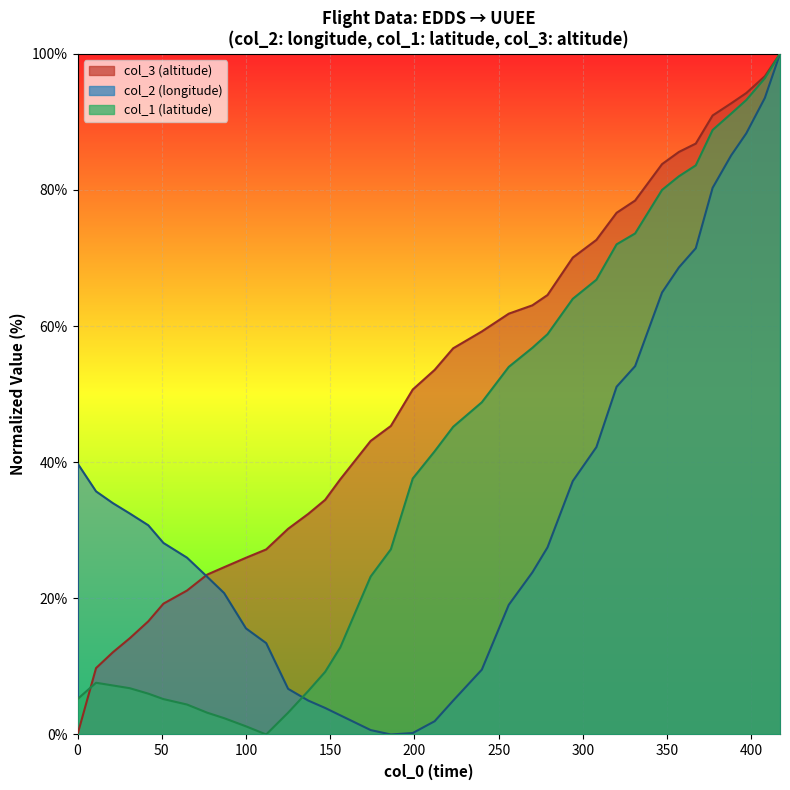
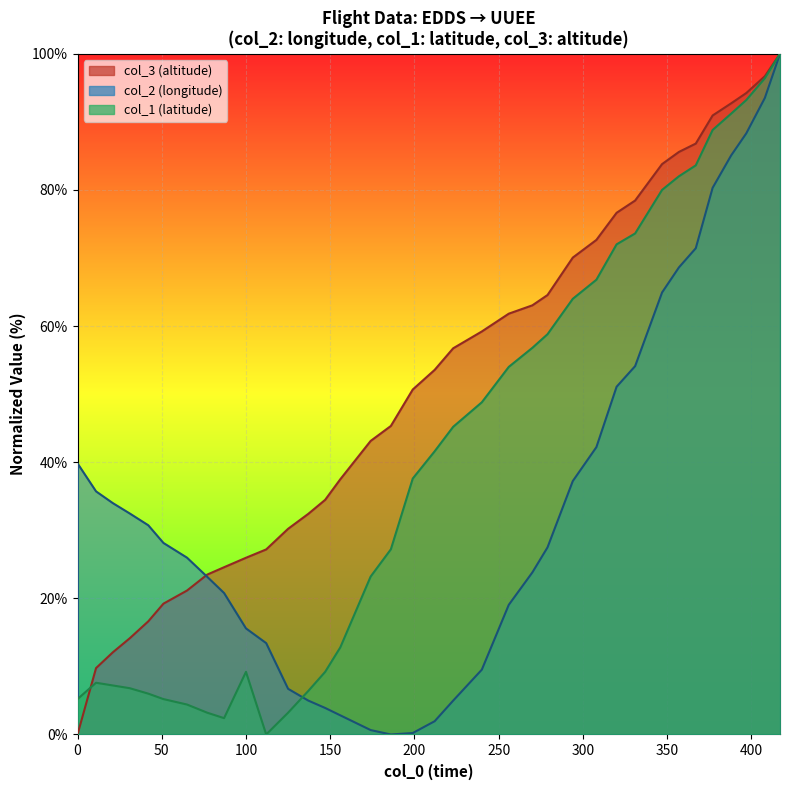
  {
    "col_3 (altitude)": {
      "0": "0%",
      "100": "26%"
    },
    "col_2 (longitude)": {
      "0": "40%",
      "100": "16%"
    },
    "col_1 (latitude)": {
      "0": "5%",
-     "100": "1%"
+     "100": "9%"
    }
  }
